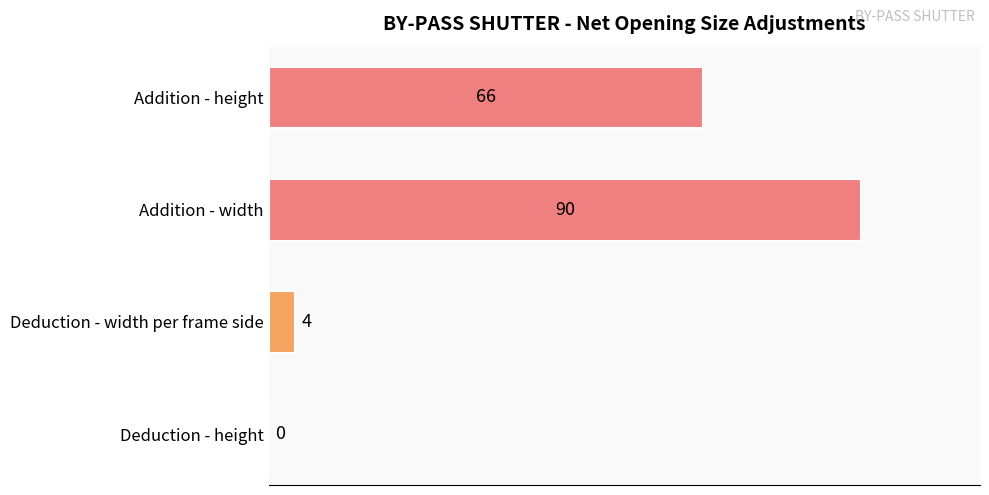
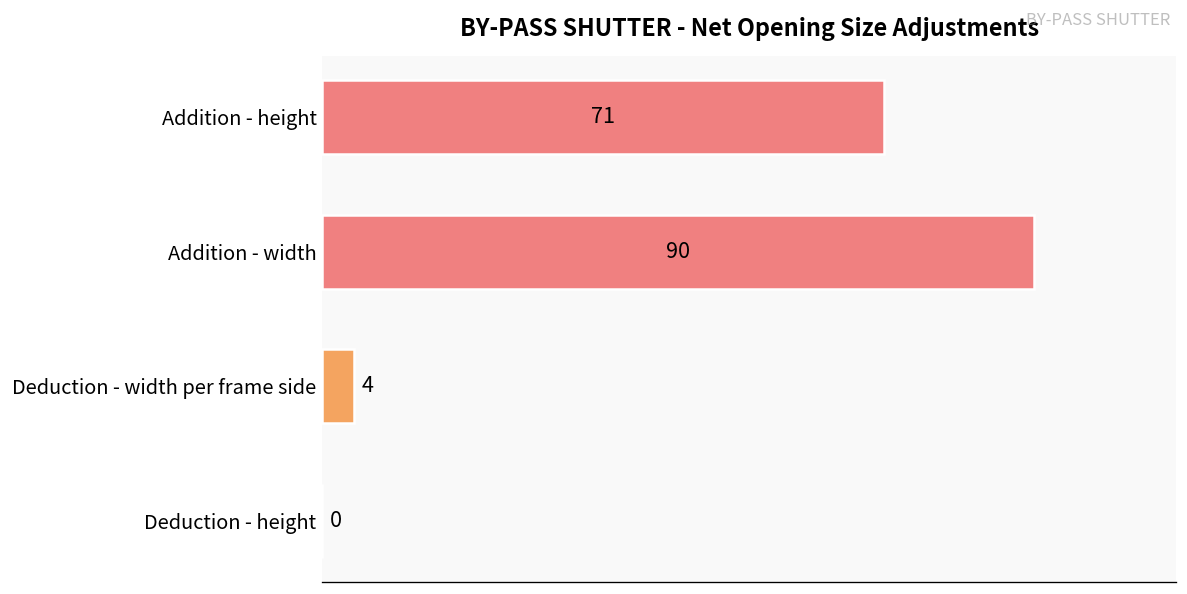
  {
-   "Addition - height": 66,
+   "Addition - height": 71,
    "Addition - width": 90,
    "Deduction - width per frame side": 4,
    "Deduction - height": 0
  }
